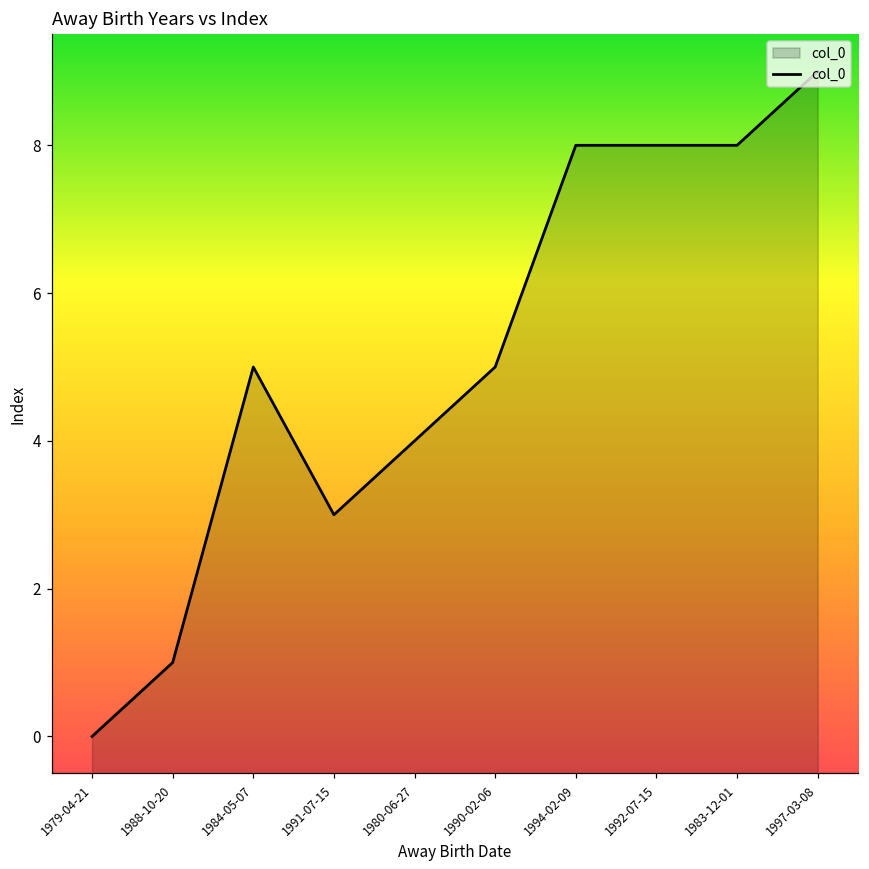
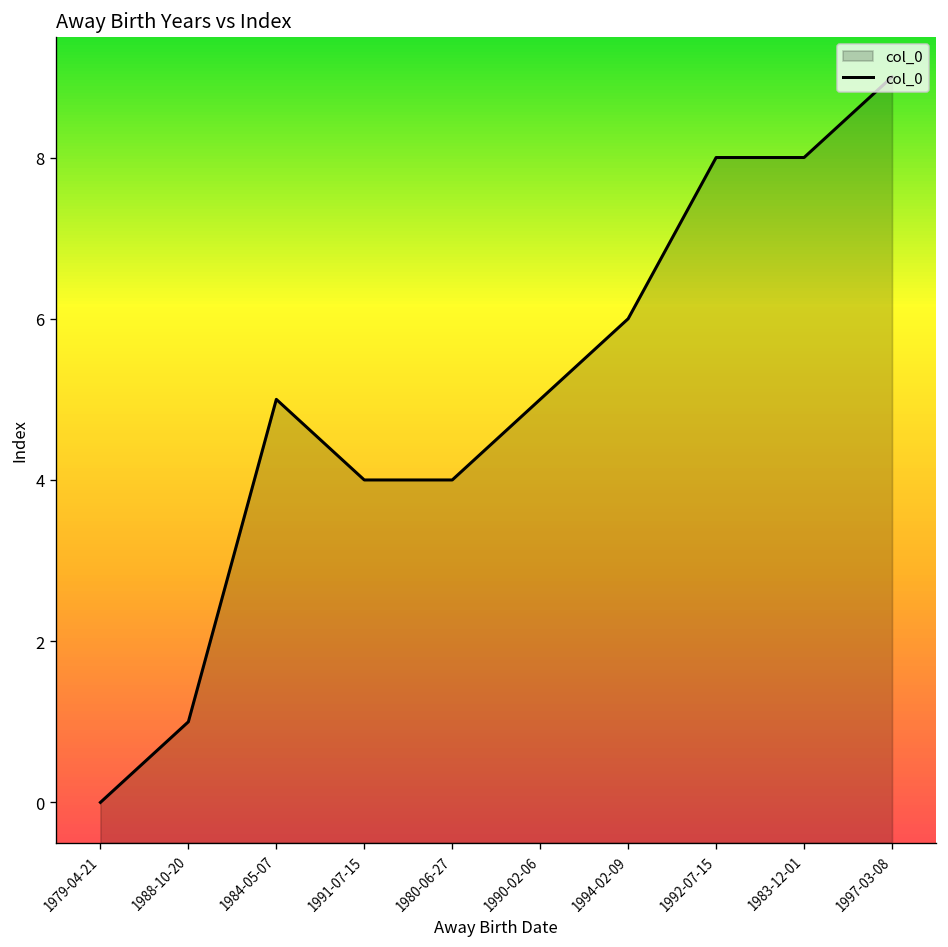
  {
    "1979-04-21": 0,
    "1988-10-20": 1,
    "1984-05-07": 5,
-   "1991-07-15": 3,
+   "1991-07-15": 4,
    "1980-06-27": 4,
    "1990-02-06": 5,
-   "1994-02-09": 8,
+   "1994-02-09": 6,
    "1992-07-15": 8,
    "1983-12-01": 8
  }
